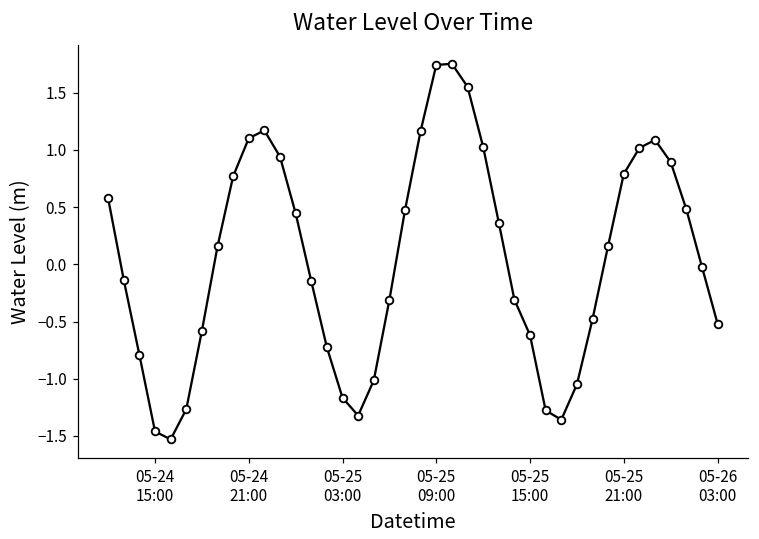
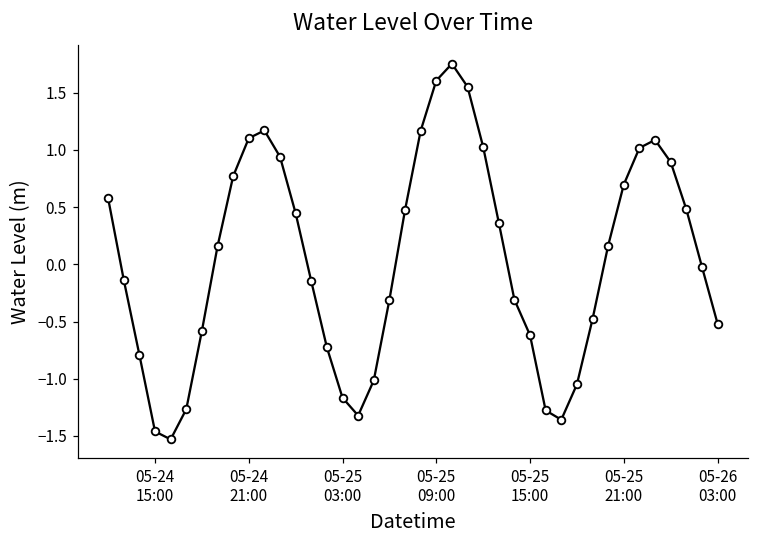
  {
    "05-24 15:00": -1.46,
    "05-24 21:00": 1.10,
    "05-25 03:00": -1.17,
-   "05-25 09:00": 1.74,
+   "05-25 09:00": 1.61,
    "05-25 15:00": -0.62,
-   "05-25 21:00": 0.79,
+   "05-25 21:00": 0.70,
    "05-26 03:00": -0.52
  }
